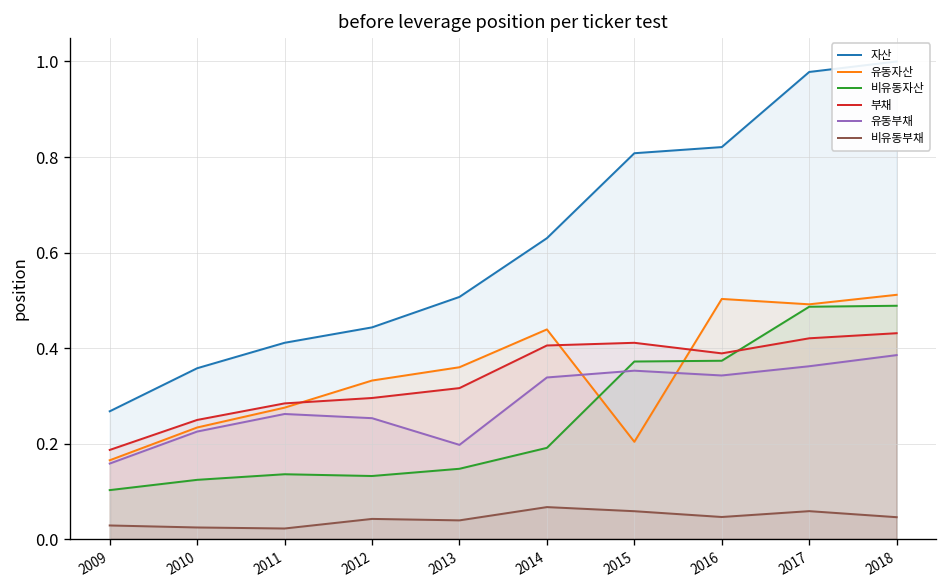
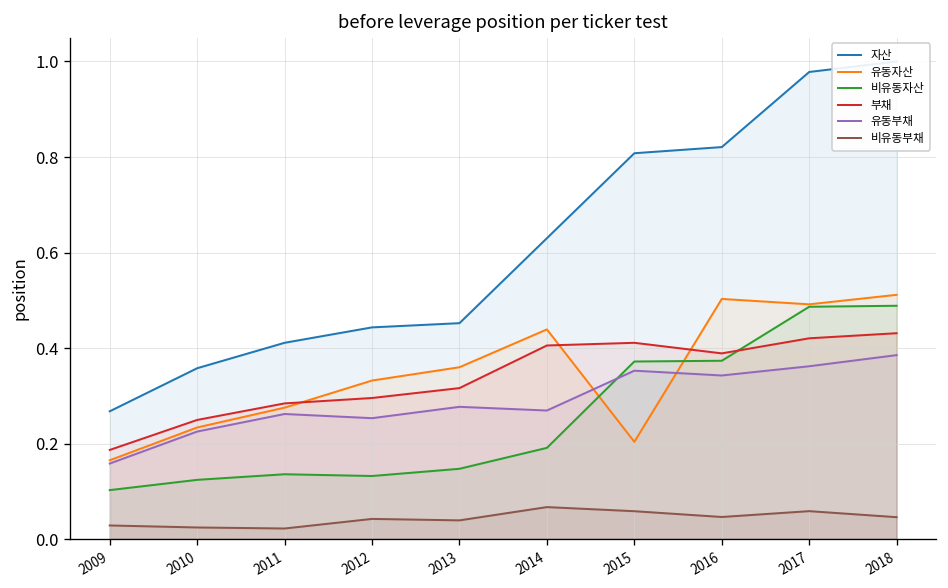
  {
    "자산": {
      "2009": 0.27,
      "2010": 0.36,
      "2011": 0.41,
      "2012": 0.44,
-     "2013": 0.51,
+     "2013": 0.45,
      "2014": 0.63,
      "2015": 0.81,
      "2016": 0.82,
      "2017": 0.98
    },
    "유동자산": {
      "2009": 0.17,
      "2010": 0.23,
      "2011": 0.28,
      "2012": 0.33,
      "2013": 0.36,
      "2014": 0.44,
      "2015": 0.20,
      "2016": 0.50,
      "2018": 0.51
    },
    "비유동자산": {
      "2009": 0.10,
      "2010": 0.12,
      "2011": 0.14,
      "2012": 0.13,
      "2013": 0.15,
      "2014": 0.19,
      "2015": 0.37,
      "2016": 0.37,
      "2018": 0.49
    },
    "부채": {
      "2009": 0.19,
      "2010": 0.25,
      "2011": 0.28,
      "2012": 0.30,
      "2013": 0.32,
      "2014": 0.41,
      "2015": 0.41,
      "2016": 0.39,
      "2017": 0.42,
      "2018": 0.43
    },
    "유동부채": {
      "2009": 0.16,
      "2010": 0.23,
      "2011": 0.26,
      "2012": 0.25,
-     "2013": 0.20,
-     "2014": 0.34,
+     "2013": 0.28,
+     "2014": 0.27,
      "2015": 0.35,
      "2016": 0.34,
      "2017": 0.36,
      "2018": 0.39
    },
    "비유동부채": {
      "2009": 0.03,
      "2010": 0.02,
      "2011": 0.02,
      "2012": 0.04,
      "2013": 0.04,
      "2014": 0.07,
      "2015": 0.06,
      "2016": 0.05,
      "2017": 0.06,
      "2018": 0.05
    }
  }
